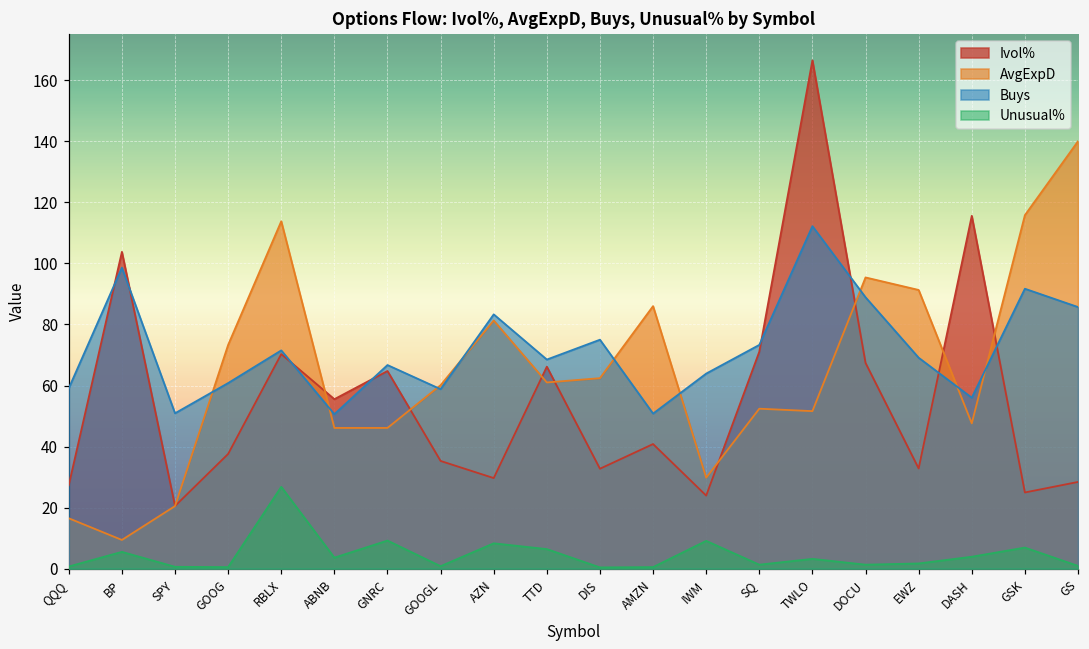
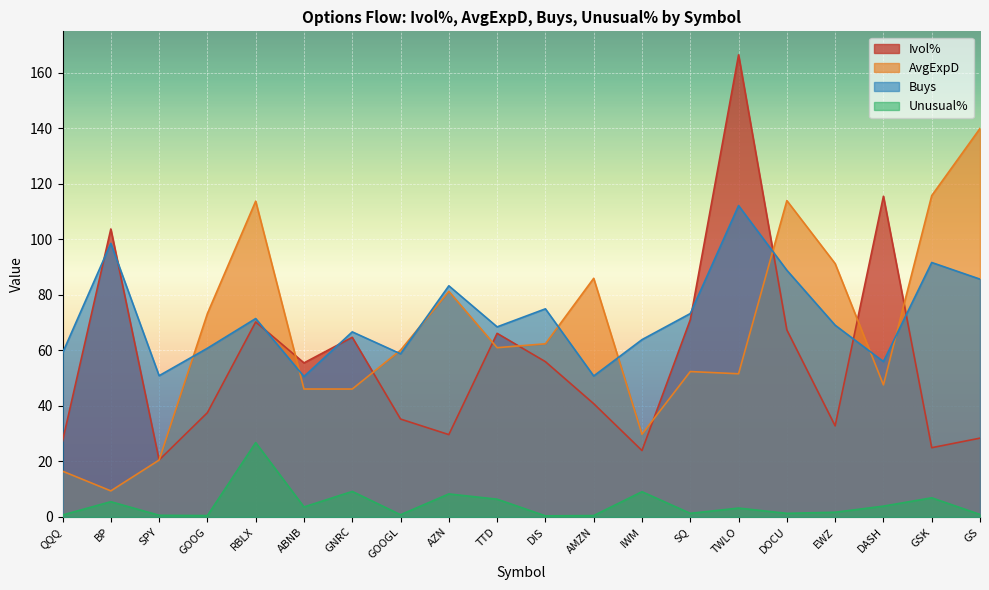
  {
    "Ivol%": {
      "QQQ": 27,
      "BP": 104,
      "GOOG": 38,
      "RBLX": 70,
      "ABNB": 56,
      "GNRC": 65,
      "GOOGL": 35,
      "AZN": 30,
      "TTD": 66,
-     "DIS": 33,
+     "DIS": 56,
      "AMZN": 41,
      "IWM": 24,
      "SQ": 71,
      "TWLO": 167,
      "DOCU": 67,
      "EWZ": 33,
      "DASH": 116,
      "GSK": 25,
      "GS": 28
    },
    "AvgExpD": {
      "QQQ": 17,
      "BP": 9,
      "GOOG": 73,
      "RBLX": 114,
      "ABNB": 46,
      "GNRC": 46,
      "GOOGL": 60,
      "AZN": 81,
      "TTD": 61,
      "DIS": 62,
      "AMZN": 86,
      "IWM": 30,
      "SQ": 52,
      "TWLO": 52,
-     "DOCU": 95,
+     "DOCU": 114,
      "EWZ": 91,
      "DASH": 48,
      "GSK": 116,
      "GS": 140
    },
    "Buys": {
      "QQQ": 59,
      "BP": 99,
      "SPY": 51,
      "GOOG": 61,
      "RBLX": 72,
      "ABNB": 51,
      "GNRC": 67,
      "GOOGL": 59,
      "AZN": 83,
      "TTD": 69,
      "DIS": 75,
      "AMZN": 51,
      "IWM": 64,
      "SQ": 73,
      "TWLO": 112,
      "DOCU": 89,
      "EWZ": 69,
      "DASH": 56,
      "GSK": 92,
      "GS": 86
    },
    "Unusual%": {
      "QQQ": 1,
      "BP": 6,
      "SPY": 1,
      "GOOG": 1,
      "RBLX": 27,
      "ABNB": 4,
      "GNRC": 9,
      "GOOGL": 1,
      "AZN": 8,
      "TTD": 6,
      "DIS": 0,
      "AMZN": 1,
      "IWM": 9,
      "SQ": 1,
      "TWLO": 3,
      "DOCU": 1,
      "EWZ": 2,
      "DASH": 4,
      "GSK": 7,
      "GS": 1
    }
  }
